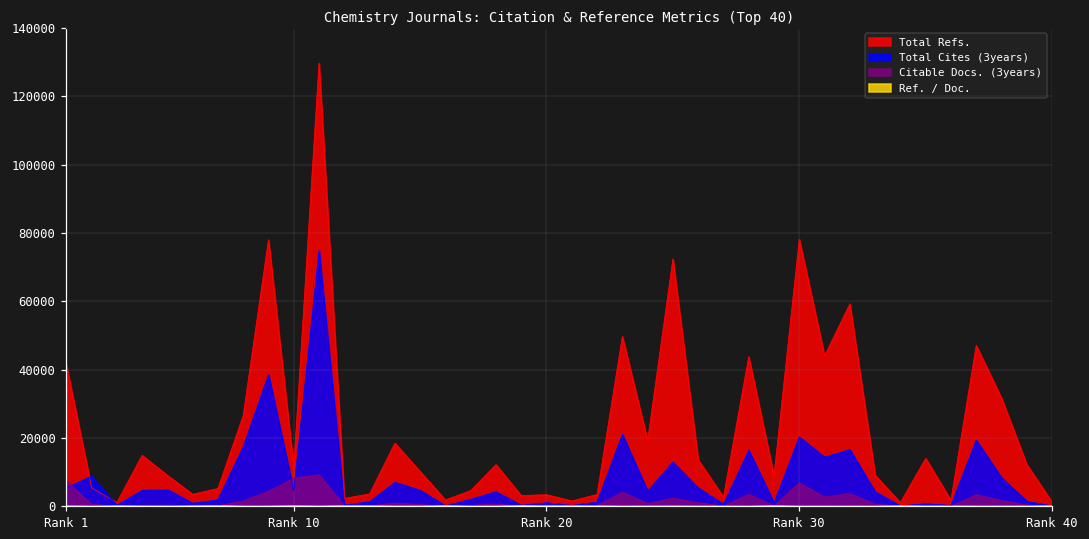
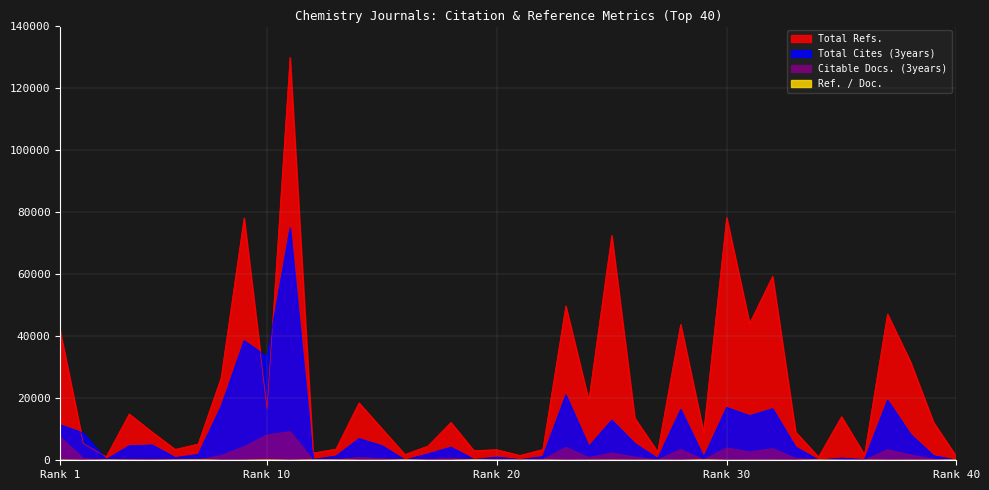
  {
    "Total Refs.": {
      "Rank 1": 41000,
-     "Rank 10": 11000,
+     "Rank 10": 17000,
      "Rank 20": 3000,
      "Rank 30": 78000,
      "Rank 40": 1000
    },
    "Total Cites (3years)": {
-     "Rank 1": 5000,
-     "Rank 10": 4000,
+     "Rank 1": 11000,
+     "Rank 10": 33000,
      "Rank 20": 1000,
-     "Rank 30": 20000
+     "Rank 30": 17000
    },
    "Citable Docs. (3years)": {
      "Rank 1": 7000,
      "Rank 10": 8000,
-     "Rank 30": 7000
+     "Rank 30": 4000
    },
    "Ref. / Doc.": {
      "Rank 1": 0,
      "Rank 10": 0,
      "Rank 30": 0
    }
  }
